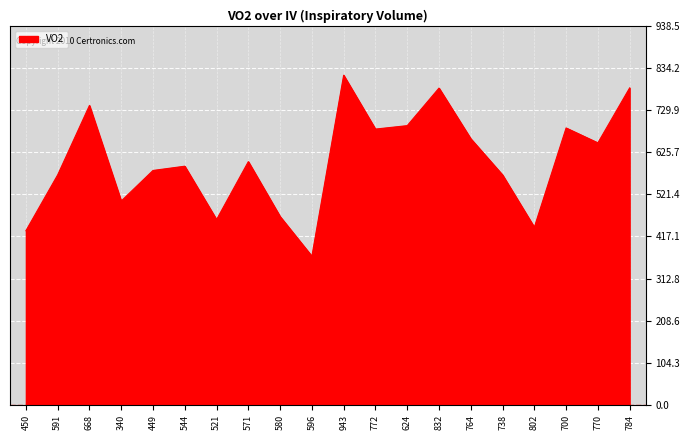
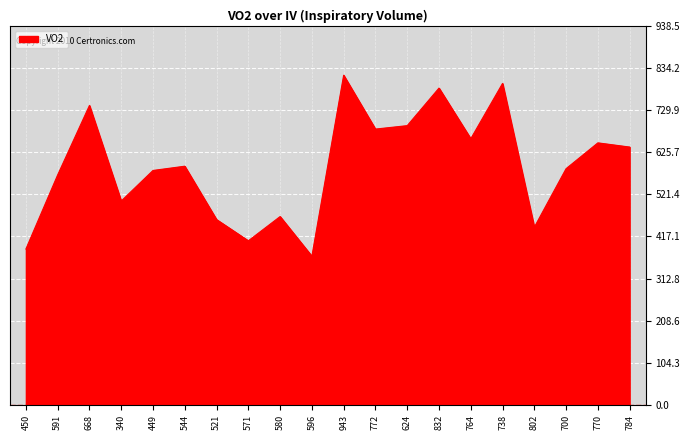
  {
-   "450": 430,
+   "450": 390,
    "591": 570,
    "668": 740,
    "340": 500,
    "449": 580,
    "544": 590,
    "521": 460,
-   "571": 600,
+   "571": 410,
    "580": 470,
    "596": 370,
    "943": 820,
    "772": 680,
    "624": 690,
    "832": 780,
    "764": 660,
-   "738": 570,
+   "738": 800,
    "802": 440,
-   "700": 690,
+   "700": 580,
    "770": 650,
-   "784": 780
+   "784": 640
  }
